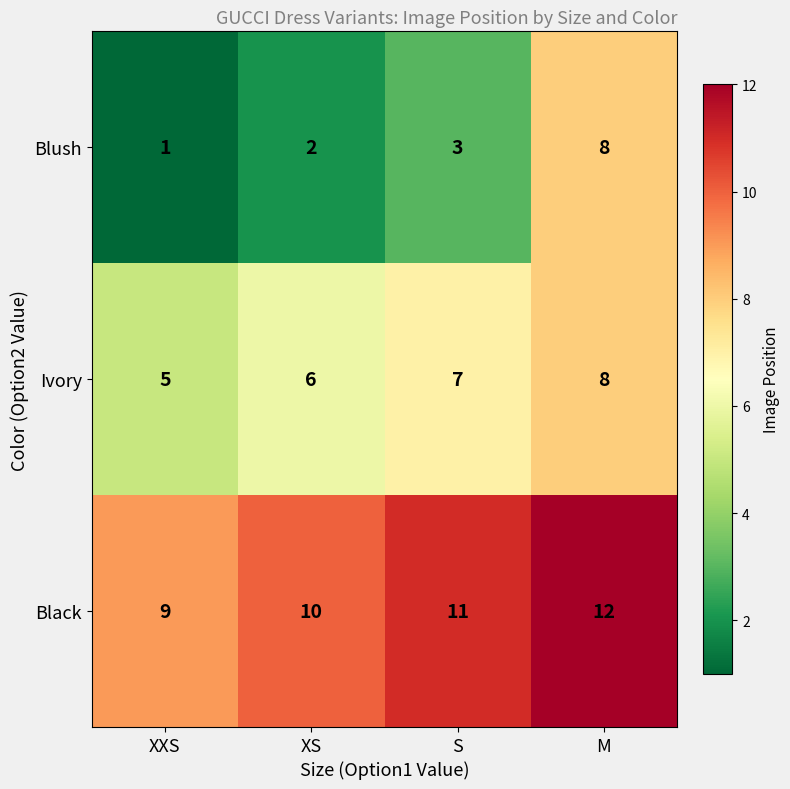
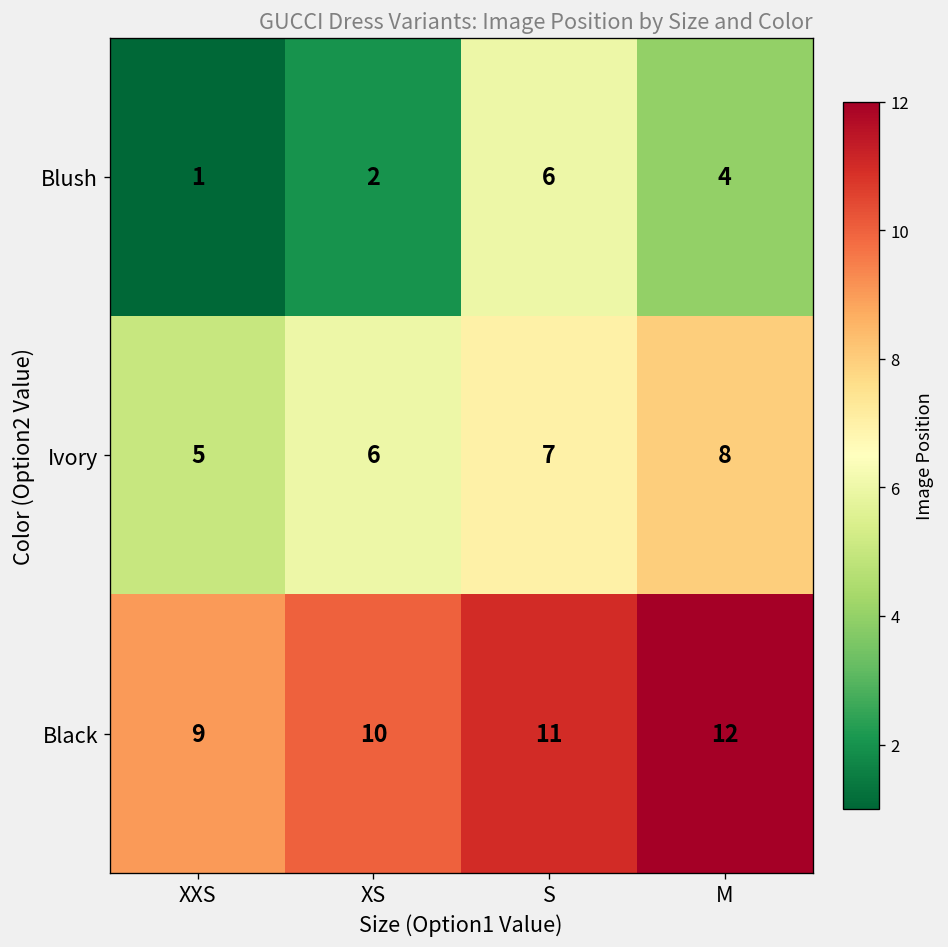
  {
    "Blush": {
      "XXS": 1,
      "XS": 2,
-     "S": 3,
-     "M": 8
+     "S": 6,
+     "M": 4
    },
    "Ivory": {
      "XXS": 5,
      "XS": 6,
      "S": 7,
      "M": 8
    },
    "Black": {
      "XXS": 9,
      "XS": 10,
      "S": 11,
      "M": 12
    }
  }
